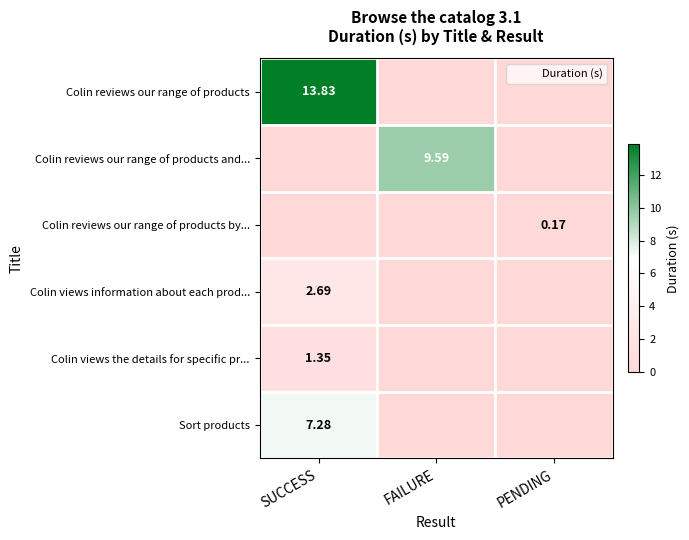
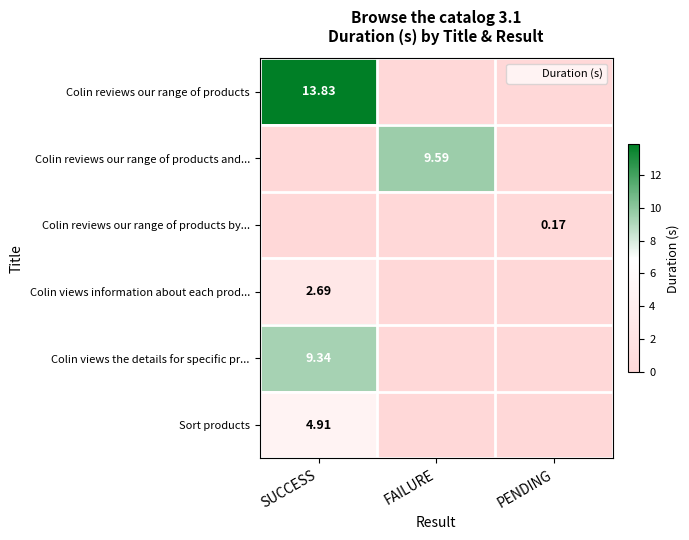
  {
    "Colin reviews our range of products": {
      "SUCCESS": 13.83
    },
    "Colin reviews our range of products and...": {
      "FAILURE": 9.59
    },
    "Colin reviews our range of products by...": {
      "PENDING": 0.17
    },
    "Colin views information about each prod...": {
      "SUCCESS": 2.69
    },
    "Colin views the details for specific pr...": {
-     "SUCCESS": 1.35
+     "SUCCESS": 9.34
    },
    "Sort products": {
-     "SUCCESS": 7.28
+     "SUCCESS": 4.91
    }
  }
